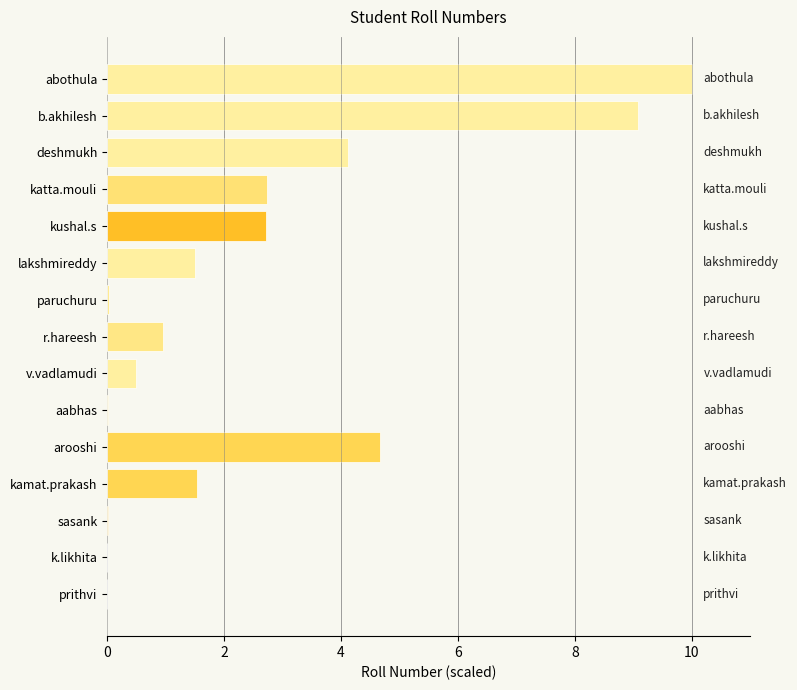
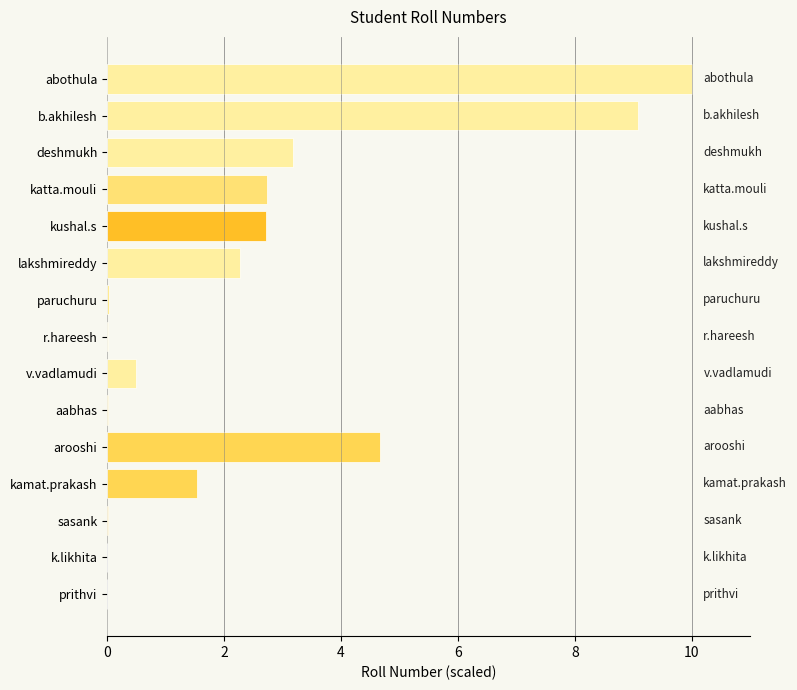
  {
    "abothula": 10.0,
    "b.akhilesh": 9.1,
-   "deshmukh": 4.1,
+   "deshmukh": 3.2,
    "katta.mouli": 2.7,
    "kushal.s": 2.7,
-   "lakshmireddy": 1.5,
-   "r.hareesh": 1.0,
+   "lakshmireddy": 2.3,
+   "r.hareesh": 0.0,
    "v.vadlamudi": 0.5,
    "arooshi": 4.7,
    "kamat.prakash": 1.5,
    "prithvi": 0.0
  }
